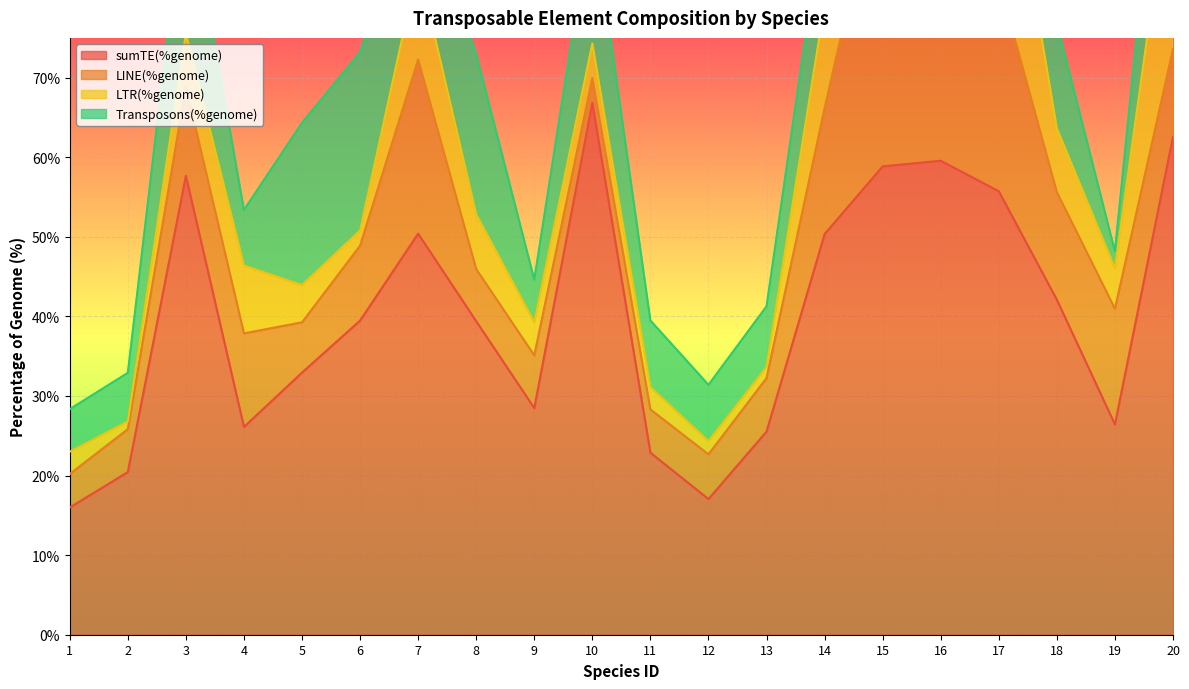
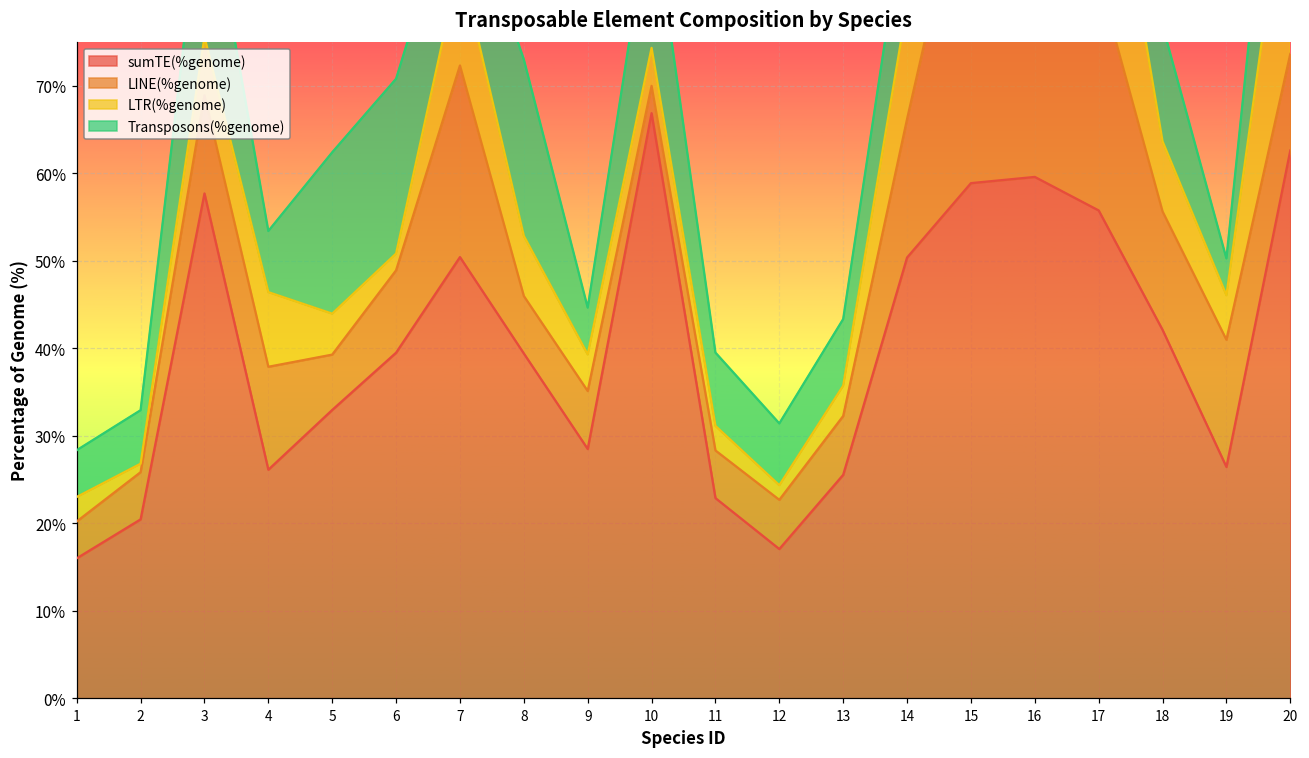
  {
    "LTR(%genome)": {
      "1": "3%",
      "2": "1%",
      "4": "9%",
      "5": "5%",
      "6": "2%",
      "8": "7%",
      "9": "4%",
      "10": "4%",
      "11": "3%",
      "12": "2%",
-     "13": "1%",
+     "13": "3%",
      "18": "8%",
      "19": "5%"
    },
    "Transposons(%genome)": {
      "1": "5%",
      "2": "6%",
      "4": "7%",
-     "5": "20%",
-     "6": "22%",
+     "5": "18%",
+     "6": "20%",
      "8": "20%",
      "9": "5%",
      "11": "8%",
      "12": "7%",
      "13": "8%",
-     "19": "2%"
+     "19": "4%"
    }
  }
